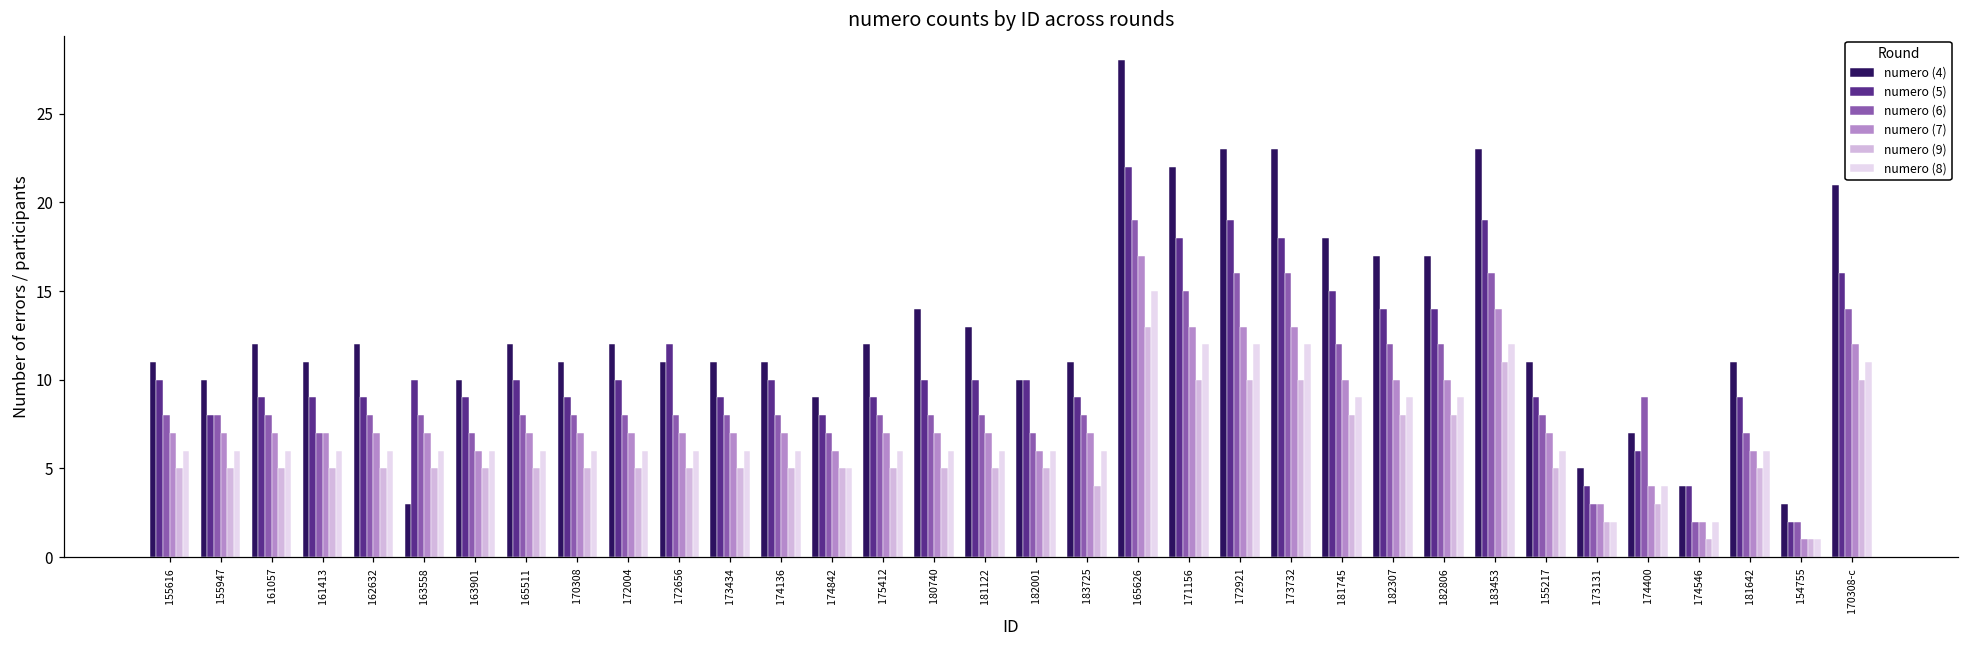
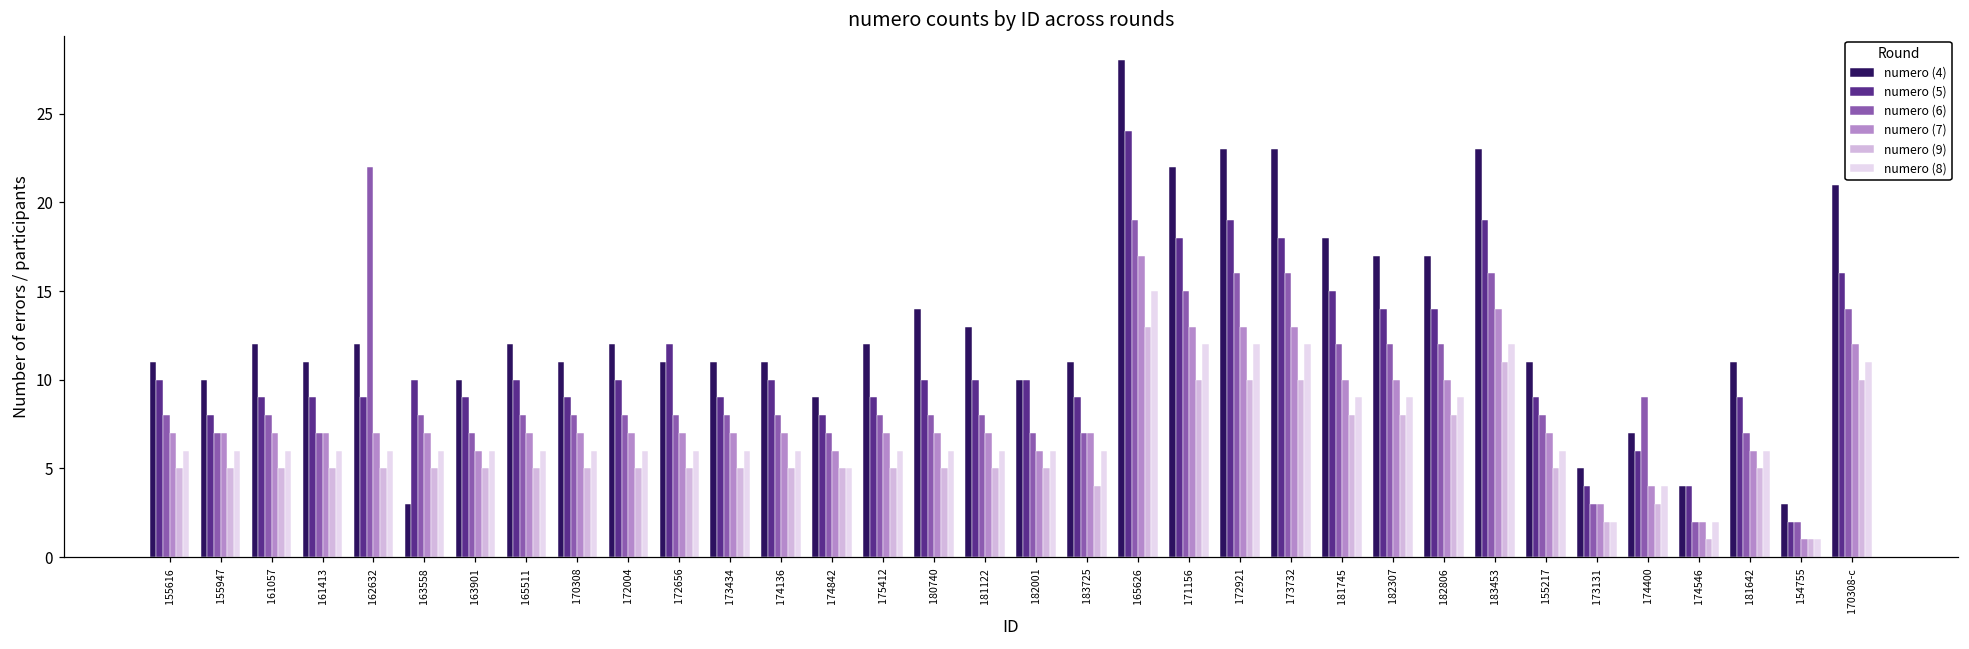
  {
    "numero (4)": {
      "155616": 11,
      "155947": 10,
      "161057": 12,
      "161413": 11,
      "162632": 12,
      "163558": 3,
      "163901": 10,
      "165511": 12,
      "170308": 11,
      "172004": 12,
      "172656": 11,
      "173434": 11,
      "174136": 11,
      "174842": 9,
      "175412": 12,
      "180740": 14,
      "181122": 13,
      "182001": 10,
      "183725": 11,
      "165626": 28,
      "171156": 22,
      "172921": 23,
      "173732": 23,
      "181745": 18,
      "182307": 17,
      "182806": 17,
      "183453": 23,
      "155217": 11,
      "173131": 5,
      "174400": 7,
      "174546": 4,
      "181642": 11,
      "154755": 3,
      "170308-c": 21
    },
    "numero (5)": {
      "155616": 10,
      "155947": 8,
      "161057": 9,
      "161413": 9,
      "162632": 9,
      "163558": 10,
      "163901": 9,
      "165511": 10,
      "170308": 9,
      "172004": 10,
      "172656": 12,
      "173434": 9,
      "174136": 10,
      "174842": 8,
      "175412": 9,
      "180740": 10,
      "181122": 10,
      "182001": 10,
      "183725": 9,
-     "165626": 22,
+     "165626": 24,
      "171156": 18,
      "172921": 19,
      "173732": 18,
      "181745": 15,
      "182307": 14,
      "182806": 14,
      "183453": 19,
      "155217": 9,
      "173131": 4,
      "174400": 6,
      "174546": 4,
      "181642": 9,
      "154755": 2,
      "170308-c": 16
    },
    "numero (6)": {
      "155616": 8,
-     "155947": 8,
+     "155947": 7,
      "161057": 8,
      "161413": 7,
-     "162632": 8,
+     "162632": 22,
      "163558": 8,
      "163901": 7,
      "165511": 8,
      "170308": 8,
      "172004": 8,
      "172656": 8,
      "173434": 8,
      "174136": 8,
      "174842": 7,
      "175412": 8,
      "180740": 8,
      "181122": 8,
      "182001": 7,
-     "183725": 8,
+     "183725": 7,
      "165626": 19,
      "171156": 15,
      "172921": 16,
      "173732": 16,
      "181745": 12,
      "182307": 12,
      "182806": 12,
      "183453": 16,
      "155217": 8,
      "173131": 3,
      "174400": 9,
      "174546": 2,
      "181642": 7,
      "154755": 2,
      "170308-c": 14
    }
  }
